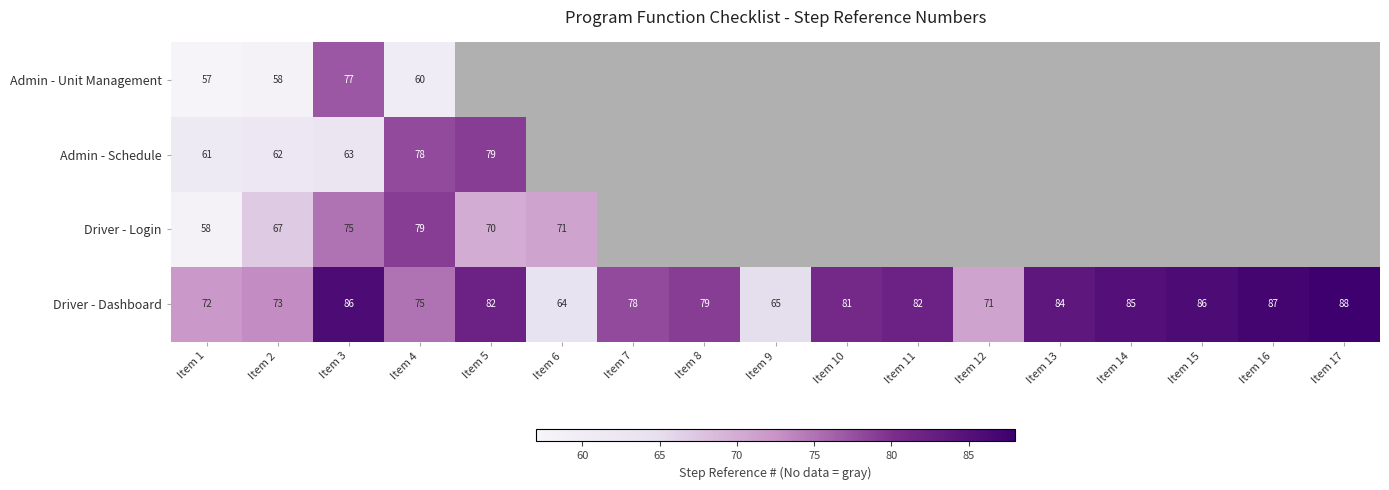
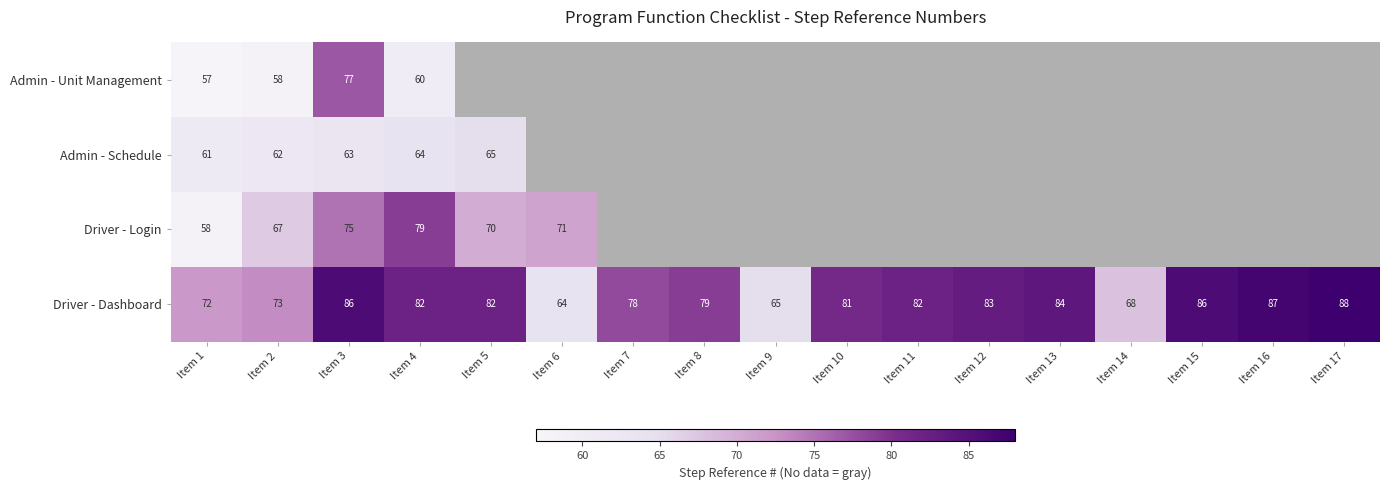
  {
    "Admin - Unit Management": {
      "Item 1": 57,
      "Item 2": 58,
      "Item 3": 77,
      "Item 4": 60
    },
    "Admin - Schedule": {
      "Item 1": 61,
      "Item 2": 62,
      "Item 3": 63,
-     "Item 4": 78,
-     "Item 5": 79
+     "Item 4": 64,
+     "Item 5": 65
    },
    "Driver - Login": {
      "Item 1": 58,
      "Item 2": 67,
      "Item 3": 75,
      "Item 4": 79,
      "Item 5": 70,
      "Item 6": 71
    },
    "Driver - Dashboard": {
      "Item 1": 72,
      "Item 2": 73,
      "Item 3": 86,
-     "Item 4": 75,
+     "Item 4": 82,
      "Item 5": 82,
      "Item 6": 64,
      "Item 7": 78,
      "Item 8": 79,
      "Item 9": 65,
      "Item 10": 81,
      "Item 11": 82,
-     "Item 12": 71,
+     "Item 12": 83,
      "Item 13": 84,
-     "Item 14": 85,
+     "Item 14": 68,
      "Item 15": 86,
      "Item 16": 87,
      "Item 17": 88
    }
  }
